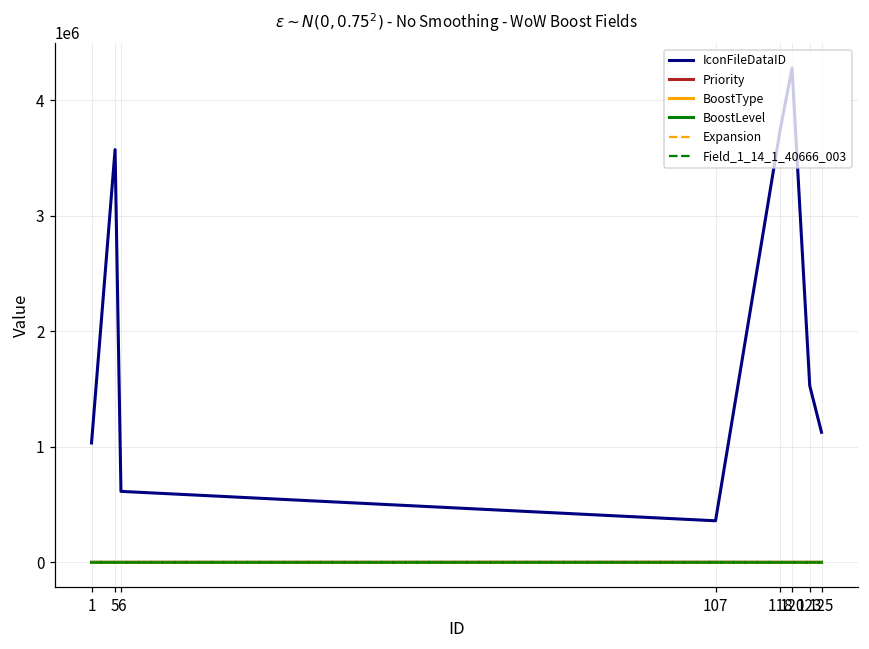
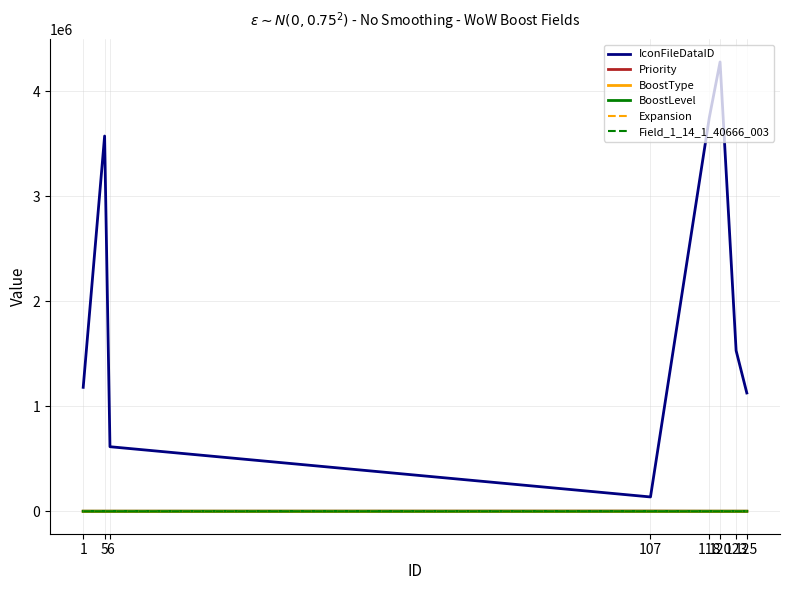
  {
    "IconFileDataID": {
-     "1": 1030000,
-     "107": 360000
+     "1": 1180000,
+     "107": 140000
    },
    "Field_1_14_1_40666_003": {
      "1": 0,
      "107": 0
    }
  }
